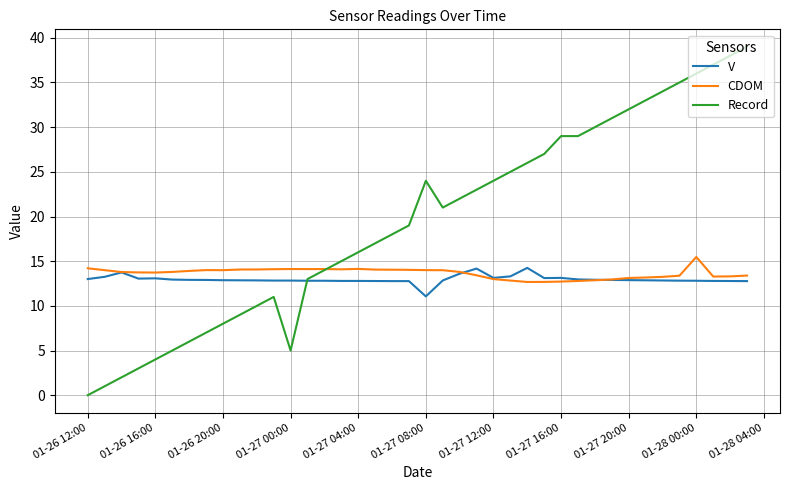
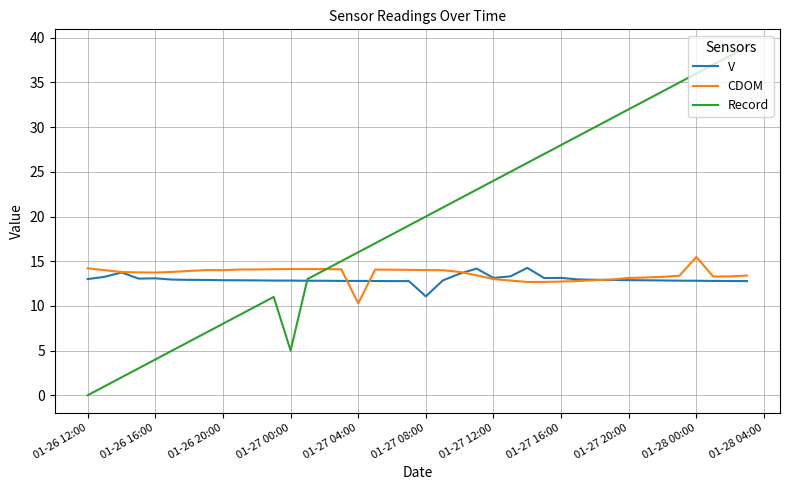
  {
    "V": {
      "01-26 12:00": 13,
      "01-26 16:00": 13,
      "01-26 20:00": 13,
      "01-27 00:00": 13,
      "01-27 04:00": 13,
      "01-27 08:00": 11,
      "01-27 16:00": 13,
      "01-28 00:00": 13
    },
    "CDOM": {
      "01-26 12:00": 14,
      "01-26 16:00": 14,
      "01-26 20:00": 14,
      "01-27 00:00": 14,
-     "01-27 04:00": 14,
+     "01-27 04:00": 10,
      "01-27 08:00": 14,
      "01-27 16:00": 13,
      "01-28 00:00": 15
    },
    "Record": {
      "01-26 12:00": 0,
      "01-26 16:00": 4,
      "01-26 20:00": 8,
      "01-27 00:00": 5,
      "01-27 04:00": 16,
-     "01-27 08:00": 24,
+     "01-27 08:00": 20,
      "01-27 12:00": 24,
-     "01-27 16:00": 29,
+     "01-27 16:00": 28,
      "01-27 20:00": 32
    }
  }
